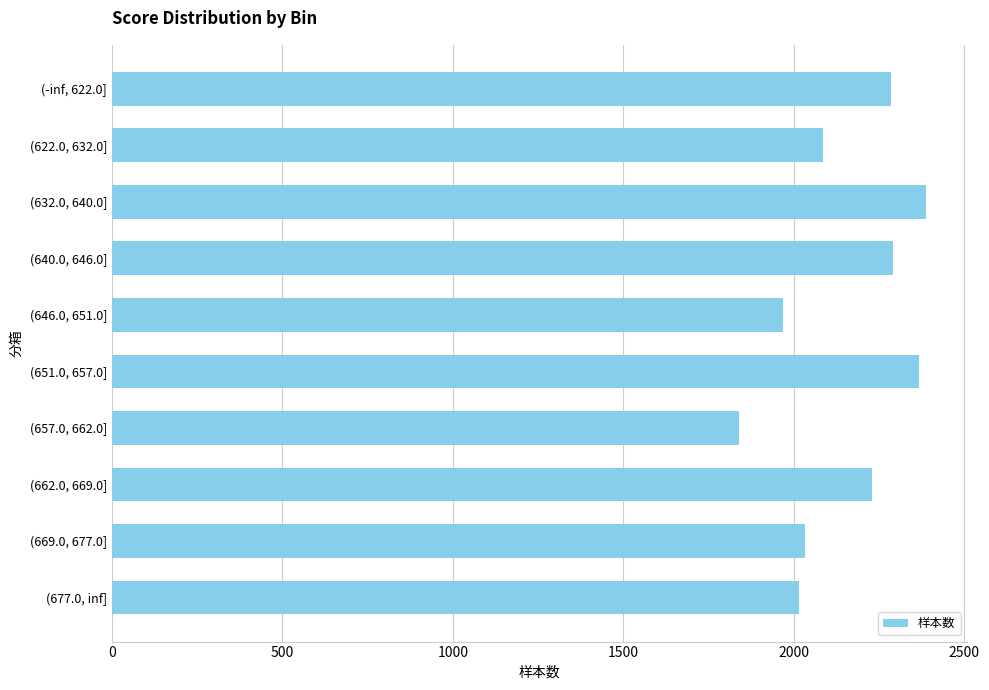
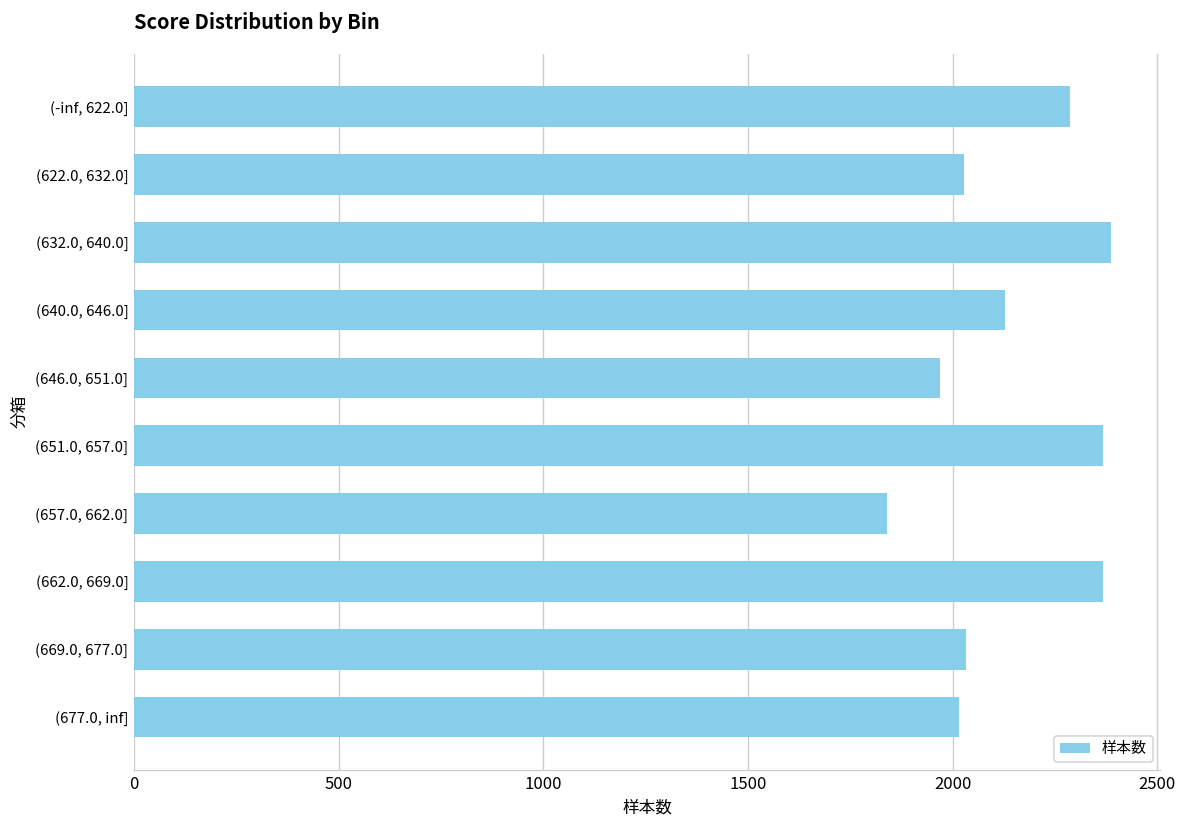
  {
    "(-inf, 622.0]": 2290,
-   "(622.0, 632.0]": 2090,
+   "(622.0, 632.0]": 2030,
    "(632.0, 640.0]": 2390,
-   "(640.0, 646.0]": 2290,
+   "(640.0, 646.0]": 2130,
    "(646.0, 651.0]": 1970,
    "(651.0, 657.0]": 2370,
    "(657.0, 662.0]": 1840,
-   "(662.0, 669.0]": 2230,
+   "(662.0, 669.0]": 2370,
    "(669.0, 677.0]": 2030,
    "(677.0, inf]": 2020
  }
